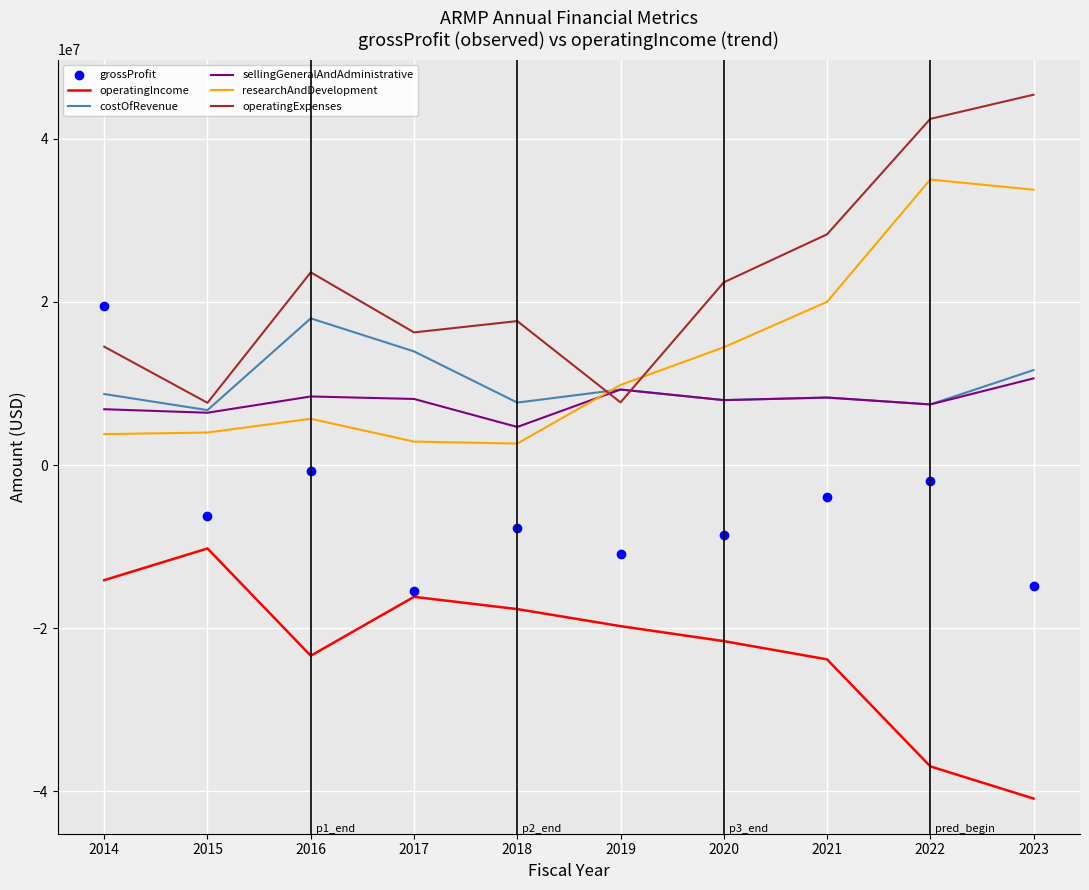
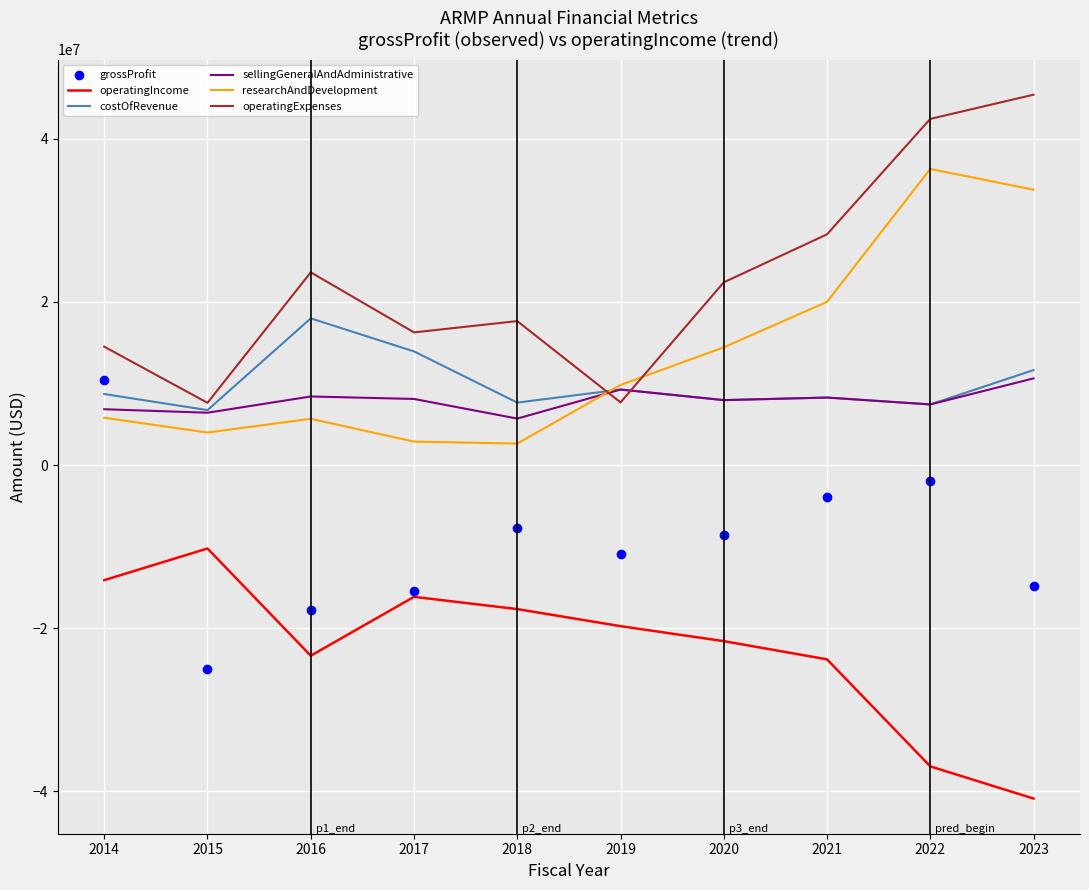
  {
    "grossProfit": {
-     "2014": 19000000,
-     "2015": -6000000,
-     "2016": -1000000,
+     "2014": 10000000,
+     "2015": -25000000,
+     "2016": -18000000,
      "2017": -15000000,
      "2018": -8000000,
      "2019": -11000000,
      "2020": -9000000,
      "2021": -4000000,
      "2022": -2000000,
      "2023": -15000000
    },
    "operatingIncome": {
      "2014": -14000000,
      "2015": -10000000,
      "2016": -23000000,
      "2017": -16000000,
      "2018": -18000000,
      "2019": -20000000,
      "2020": -22000000,
      "2021": -24000000,
      "2022": -37000000,
      "2023": -41000000
    },
    "costOfRevenue": {
      "2014": 9000000,
      "2015": 7000000,
      "2016": 18000000,
      "2017": 14000000,
      "2018": 8000000,
      "2023": 12000000
    },
    "sellingGeneralAndAdministrative": {
      "2014": 7000000,
      "2015": 6000000,
      "2016": 8000000,
      "2017": 8000000,
-     "2018": 5000000,
+     "2018": 6000000,
      "2023": 11000000
    },
    "researchAndDevelopment": {
-     "2014": 4000000,
+     "2014": 6000000,
      "2015": 4000000,
      "2016": 6000000,
      "2017": 3000000,
      "2018": 3000000,
      "2019": 10000000,
      "2020": 14000000,
      "2021": 20000000,
-     "2022": 35000000,
+     "2022": 36000000,
      "2023": 34000000
    },
    "operatingExpenses": {
      "2014": 15000000,
      "2015": 8000000,
      "2016": 24000000,
      "2017": 16000000,
      "2018": 18000000,
      "2019": 8000000,
      "2020": 22000000,
      "2021": 28000000,
      "2022": 42000000,
      "2023": 45000000
    }
  }
